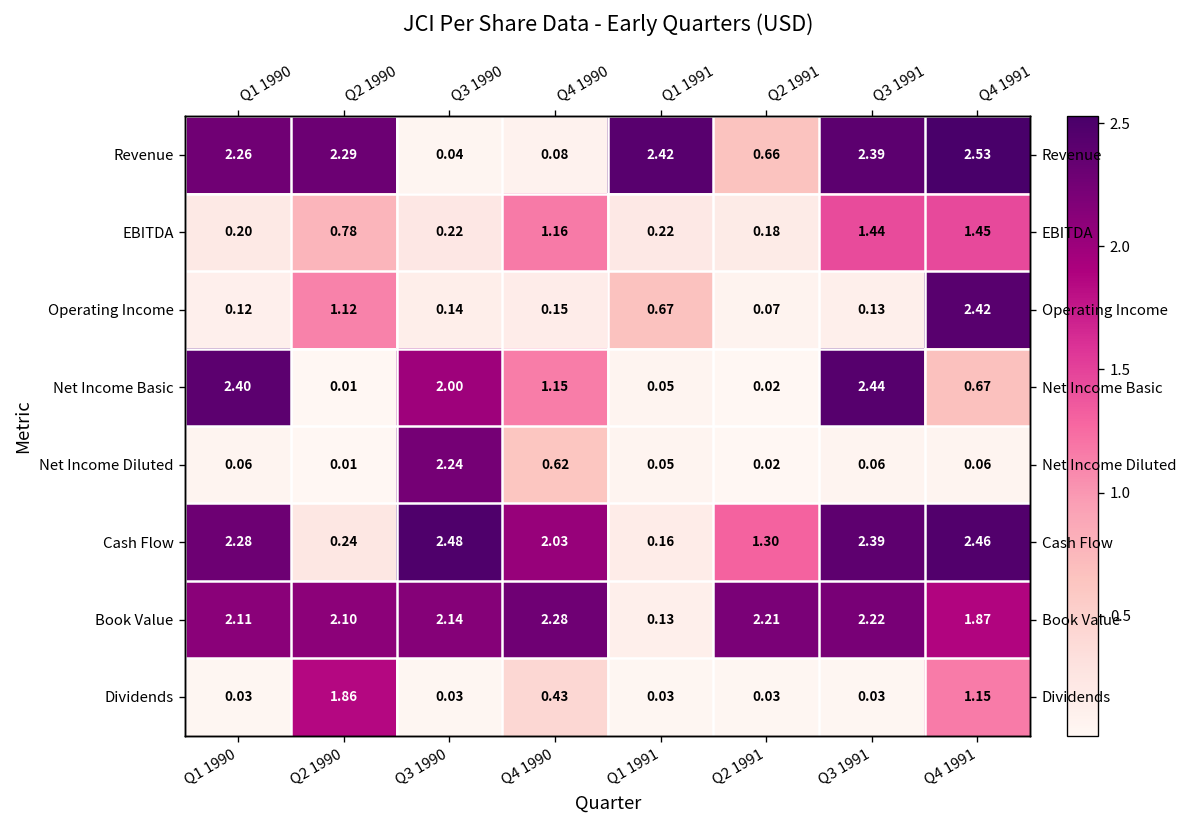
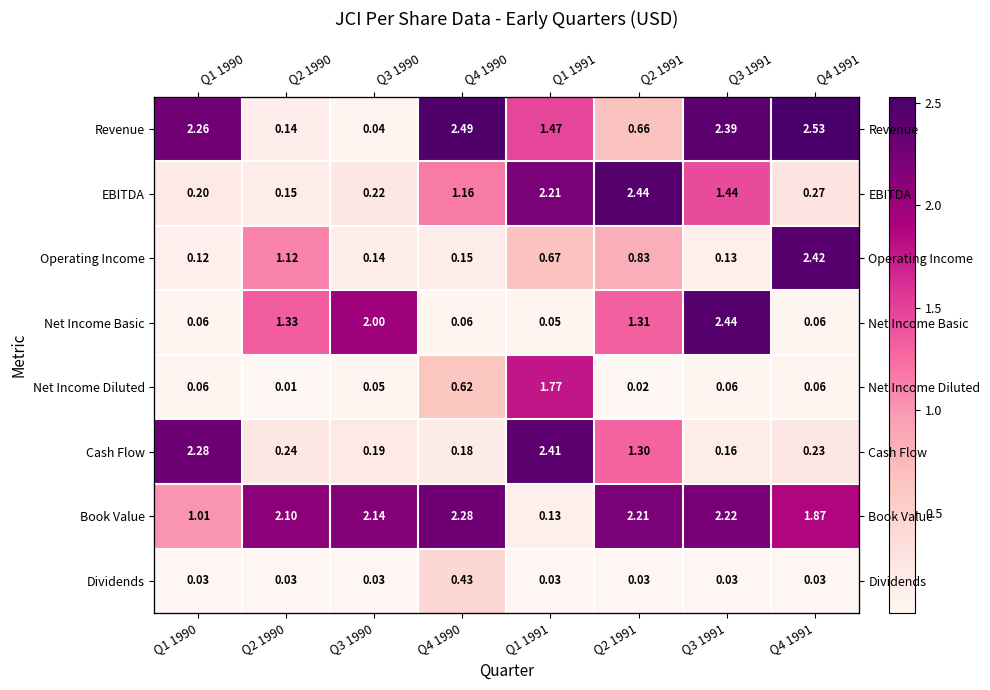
  {
    "Revenue": {
      "Q1 1990": 2.26,
-     "Q2 1990": 2.29,
+     "Q2 1990": 0.14,
      "Q3 1990": 0.04,
-     "Q4 1990": 0.08,
-     "Q1 1991": 2.42,
+     "Q4 1990": 2.49,
+     "Q1 1991": 1.47,
      "Q2 1991": 0.66,
      "Q3 1991": 2.39,
      "Q4 1991": 2.53
    },
    "EBITDA": {
      "Q1 1990": 0.20,
-     "Q2 1990": 0.78,
+     "Q2 1990": 0.15,
      "Q3 1990": 0.22,
      "Q4 1990": 1.16,
-     "Q1 1991": 0.22,
-     "Q2 1991": 0.18,
+     "Q1 1991": 2.21,
+     "Q2 1991": 2.44,
      "Q3 1991": 1.44,
-     "Q4 1991": 1.45
+     "Q4 1991": 0.27
    },
    "Operating Income": {
      "Q1 1990": 0.12,
      "Q2 1990": 1.12,
      "Q3 1990": 0.14,
      "Q4 1990": 0.15,
      "Q1 1991": 0.67,
-     "Q2 1991": 0.07,
+     "Q2 1991": 0.83,
      "Q3 1991": 0.13,
      "Q4 1991": 2.42
    },
    "Net Income Basic": {
-     "Q1 1990": 2.40,
-     "Q2 1990": 0.01,
+     "Q1 1990": 0.06,
+     "Q2 1990": 1.33,
      "Q3 1990": 2.00,
-     "Q4 1990": 1.15,
+     "Q4 1990": 0.06,
      "Q1 1991": 0.05,
-     "Q2 1991": 0.02,
+     "Q2 1991": 1.31,
      "Q3 1991": 2.44,
-     "Q4 1991": 0.67
+     "Q4 1991": 0.06
    },
    "Net Income Diluted": {
      "Q1 1990": 0.06,
      "Q2 1990": 0.01,
-     "Q3 1990": 2.24,
+     "Q3 1990": 0.05,
      "Q4 1990": 0.62,
-     "Q1 1991": 0.05,
+     "Q1 1991": 1.77,
      "Q2 1991": 0.02,
      "Q3 1991": 0.06,
      "Q4 1991": 0.06
    },
    "Cash Flow": {
      "Q1 1990": 2.28,
      "Q2 1990": 0.24,
-     "Q3 1990": 2.48,
-     "Q4 1990": 2.03,
-     "Q1 1991": 0.16,
+     "Q3 1990": 0.19,
+     "Q4 1990": 0.18,
+     "Q1 1991": 2.41,
      "Q2 1991": 1.30,
-     "Q3 1991": 2.39,
-     "Q4 1991": 2.46
+     "Q3 1991": 0.16,
+     "Q4 1991": 0.23
    },
    "Book Value": {
-     "Q1 1990": 2.11,
+     "Q1 1990": 1.01,
      "Q2 1990": 2.10,
      "Q3 1990": 2.14,
      "Q4 1990": 2.28,
      "Q1 1991": 0.13,
      "Q2 1991": 2.21,
      "Q3 1991": 2.22,
      "Q4 1991": 1.87
    },
    "Dividends": {
      "Q1 1990": 0.03,
-     "Q2 1990": 1.86,
+     "Q2 1990": 0.03,
      "Q3 1990": 0.03,
      "Q4 1990": 0.43,
      "Q1 1991": 0.03,
      "Q2 1991": 0.03,
      "Q3 1991": 0.03,
-     "Q4 1991": 1.15
+     "Q4 1991": 0.03
    }
  }
